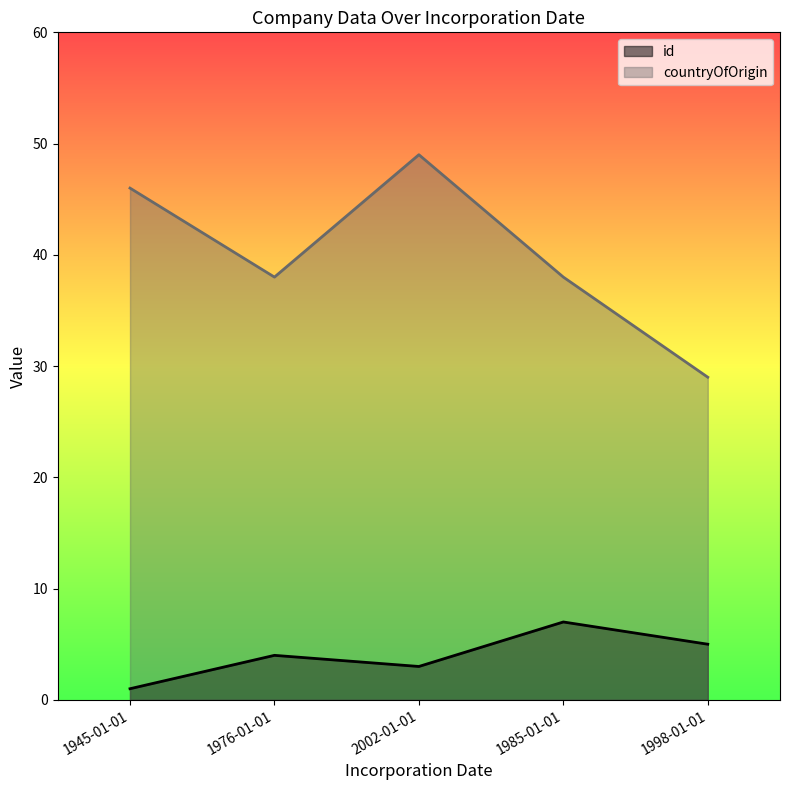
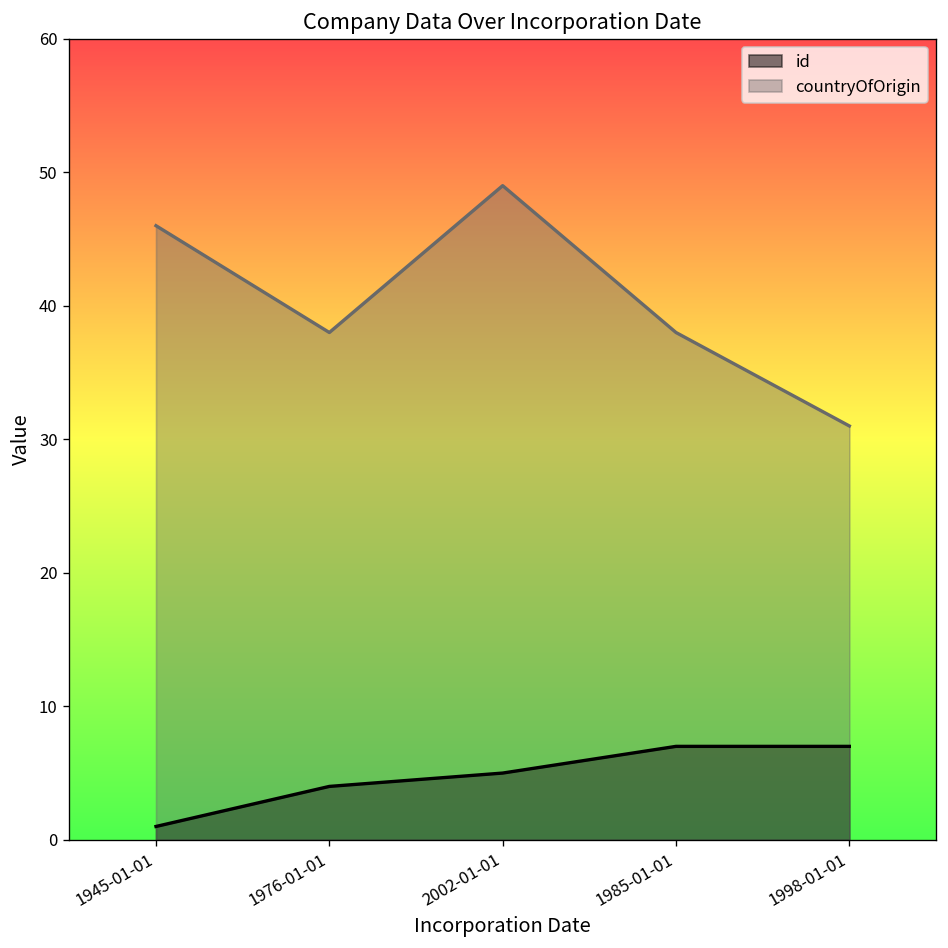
  {
    "id": {
      "1945-01-01": 1,
      "1976-01-01": 4,
-     "2002-01-01": 3,
+     "2002-01-01": 5,
      "1985-01-01": 7,
-     "1998-01-01": 5
+     "1998-01-01": 7
    },
    "countryOfOrigin": {
      "1945-01-01": 46,
      "1976-01-01": 38,
      "2002-01-01": 49,
      "1985-01-01": 38,
-     "1998-01-01": 29
+     "1998-01-01": 31
    }
  }
